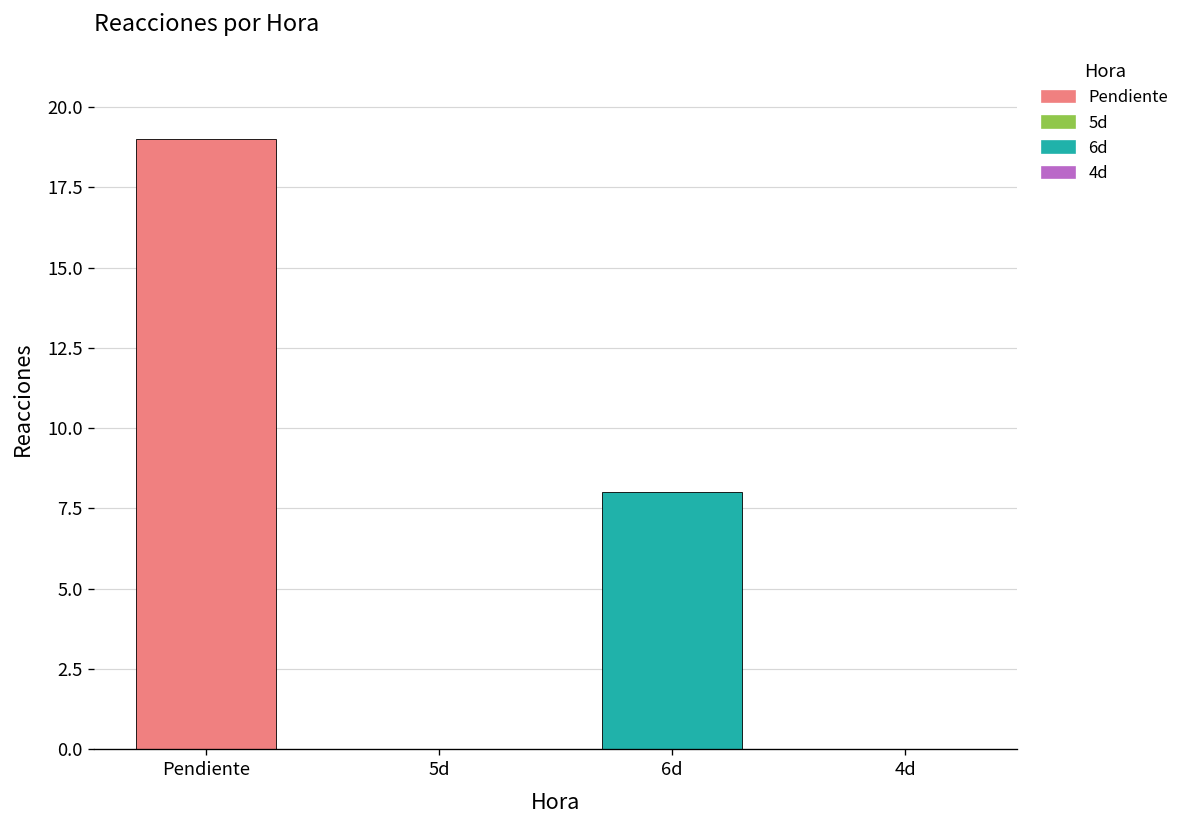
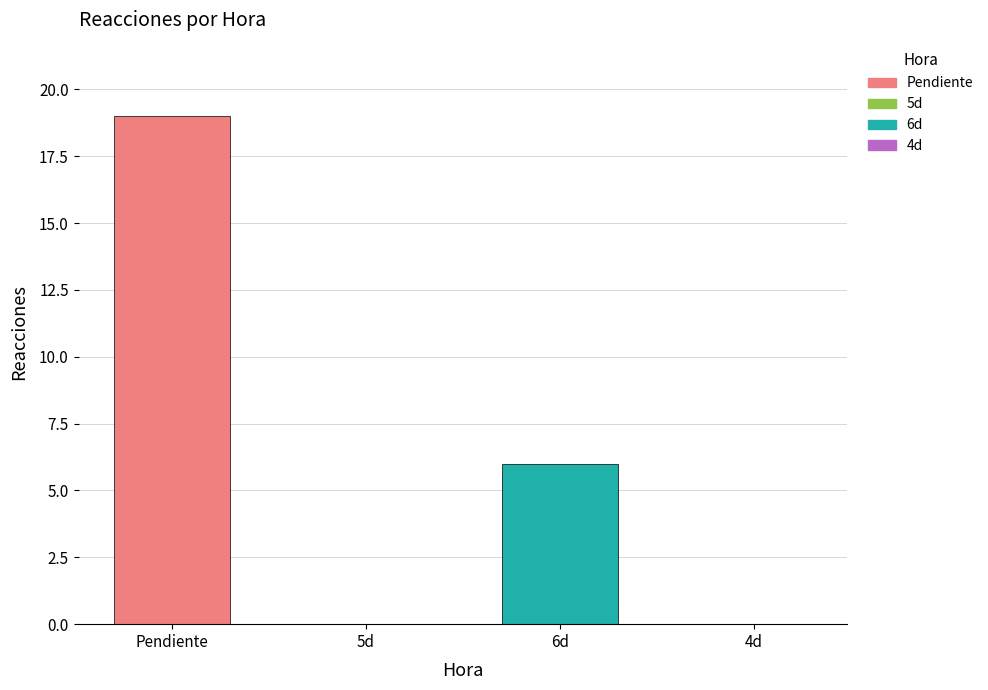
  {
    "Pendiente": 19,
    "5d": 0,
-   "6d": 8,
+   "6d": 6,
    "4d": 0
  }
